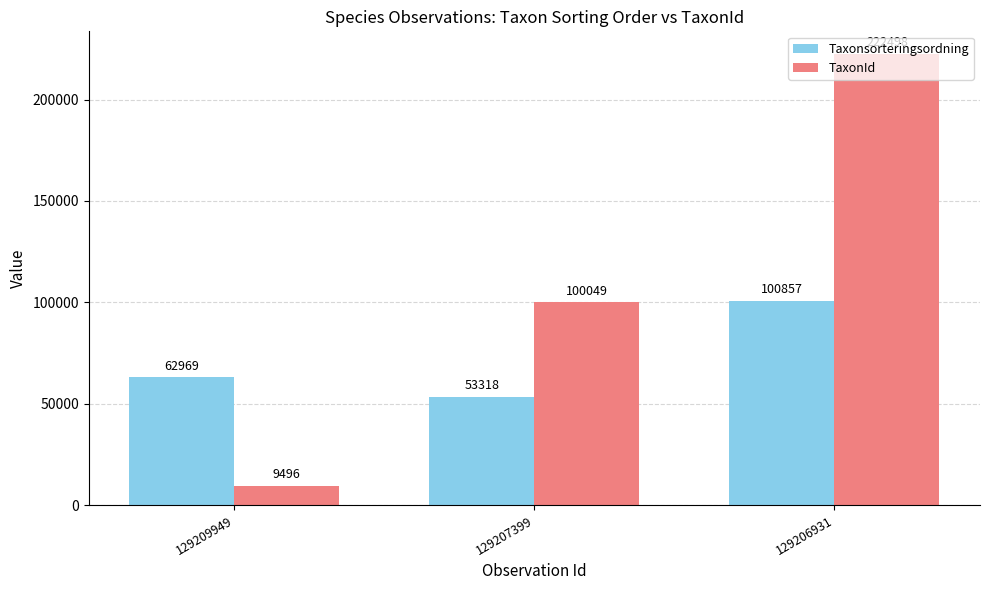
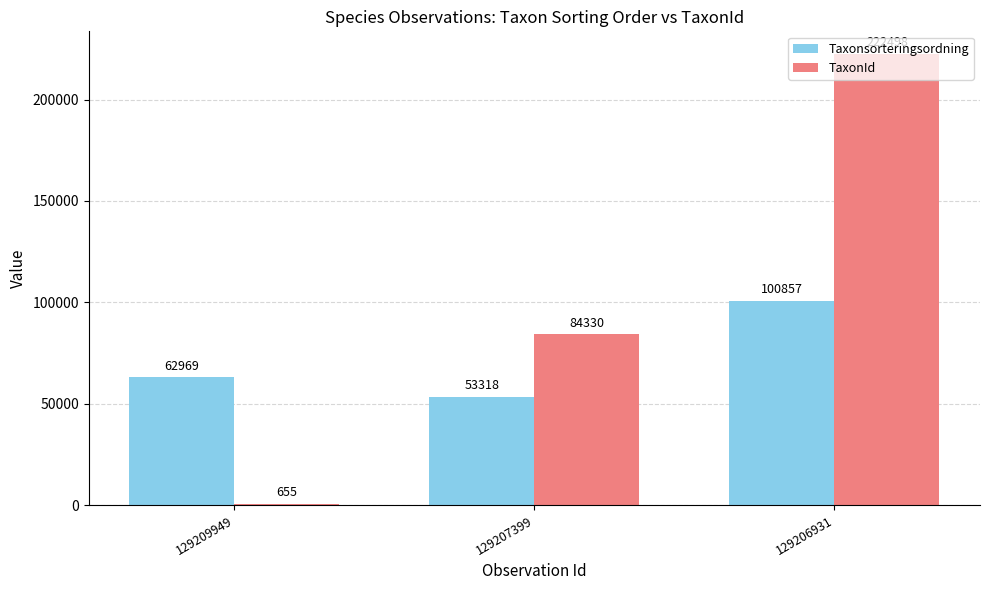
  {
    "Taxonsorteringsordning": {
      "129209949": 62969,
      "129207399": 53318,
      "129206931": 100857
    },
    "TaxonId": {
-     "129209949": 9496,
-     "129207399": 100049
+     "129209949": 655,
+     "129207399": 84330
    }
  }
